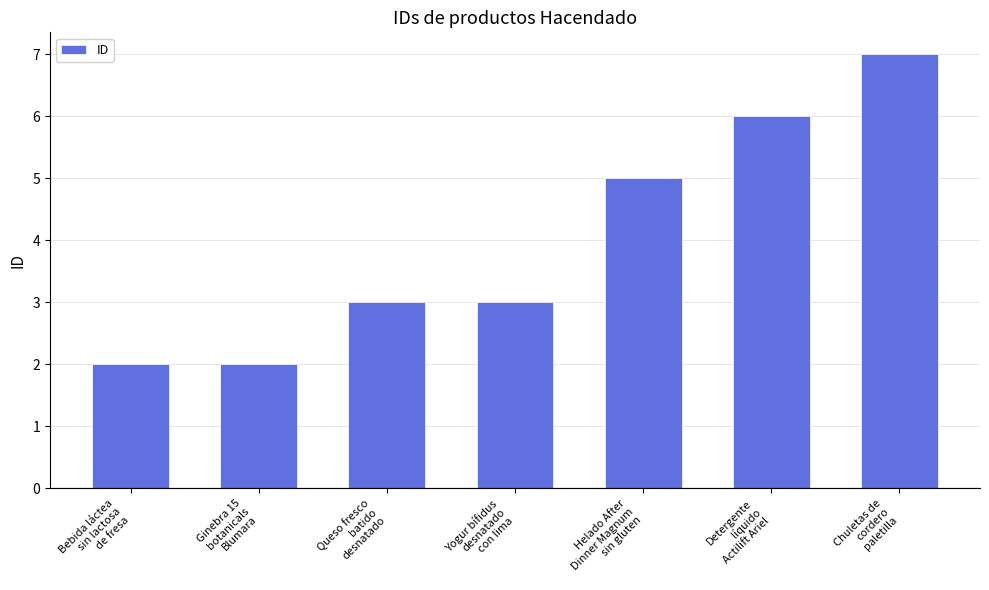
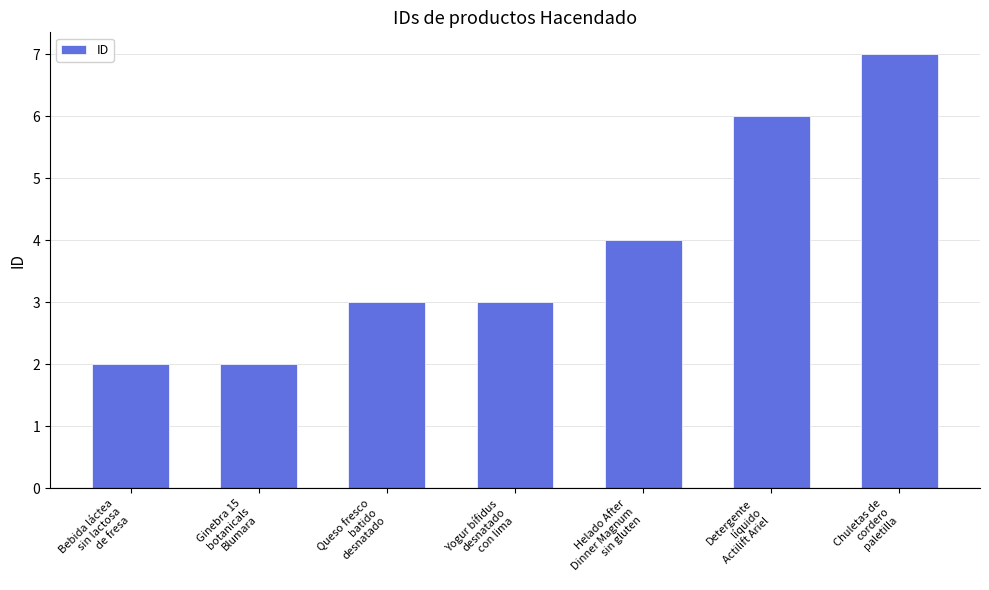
  {
    "Bebida láctea sin lactosa de fresa": 2,
    "Ginebra 15 botanicals Blumara": 2,
    "Queso fresco batido desnatado": 3,
    "Yogur bífidus desnatado con lima": 3,
-   "Helado After Dinner Magnum sin gluten": 5,
+   "Helado After Dinner Magnum sin gluten": 4,
    "Detergente líquido Actilift Ariel": 6,
    "Chuletas de cordero paletilla": 7
  }
